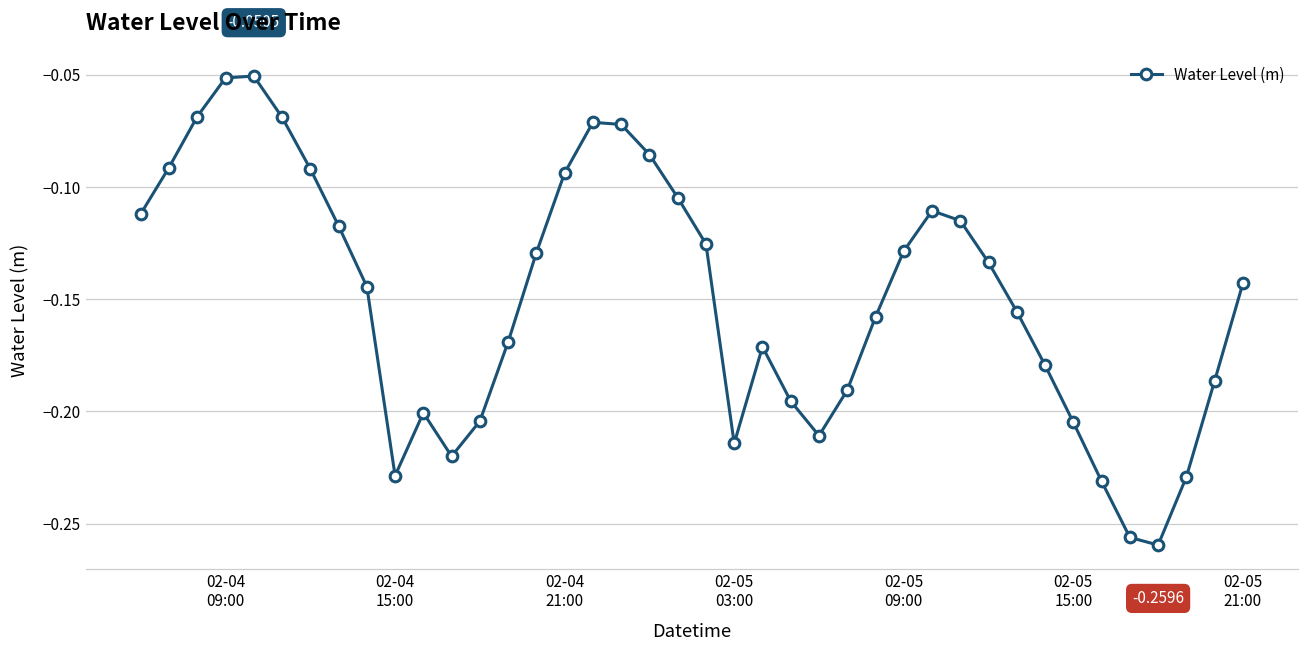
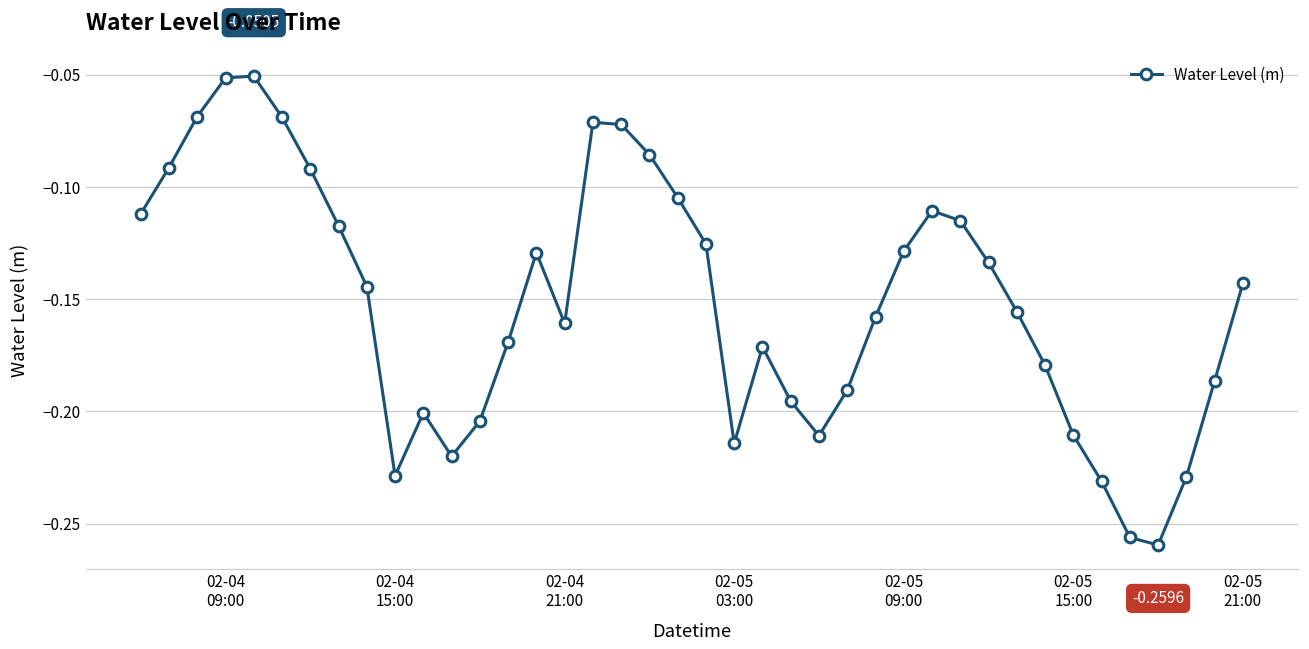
  {
    "02-04 09:00": -0.051,
    "02-04 15:00": -0.229,
-   "02-04 21:00": -0.094,
+   "02-04 21:00": -0.161,
    "02-05 03:00": -0.214,
    "02-05 09:00": -0.129,
-   "02-05 15:00": -0.205,
+   "02-05 15:00": -0.211,
    "02-05 21:00": -0.143
  }
